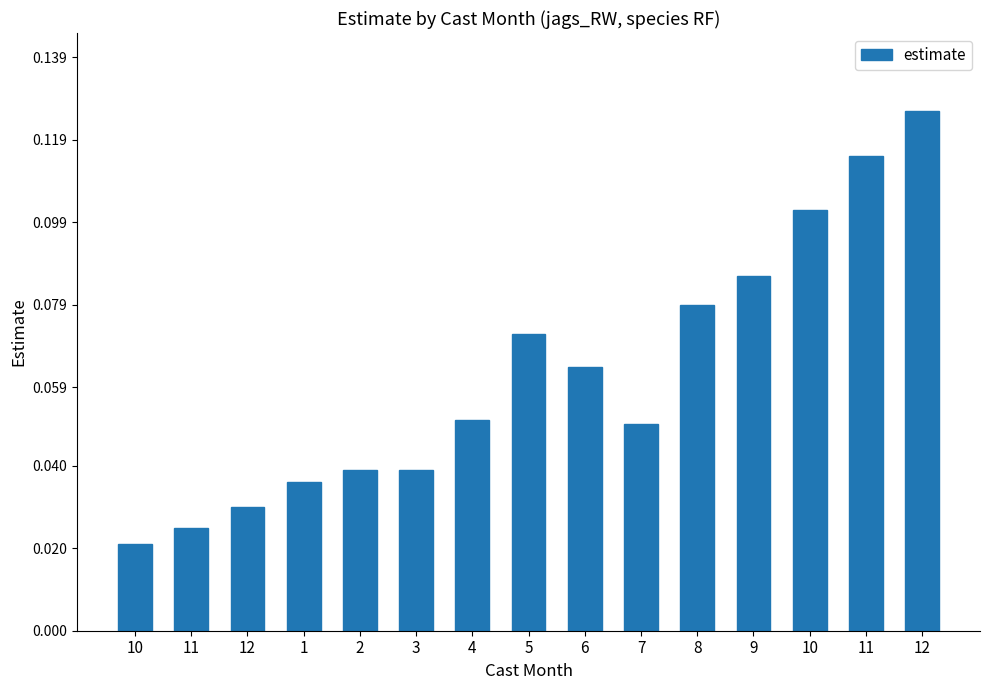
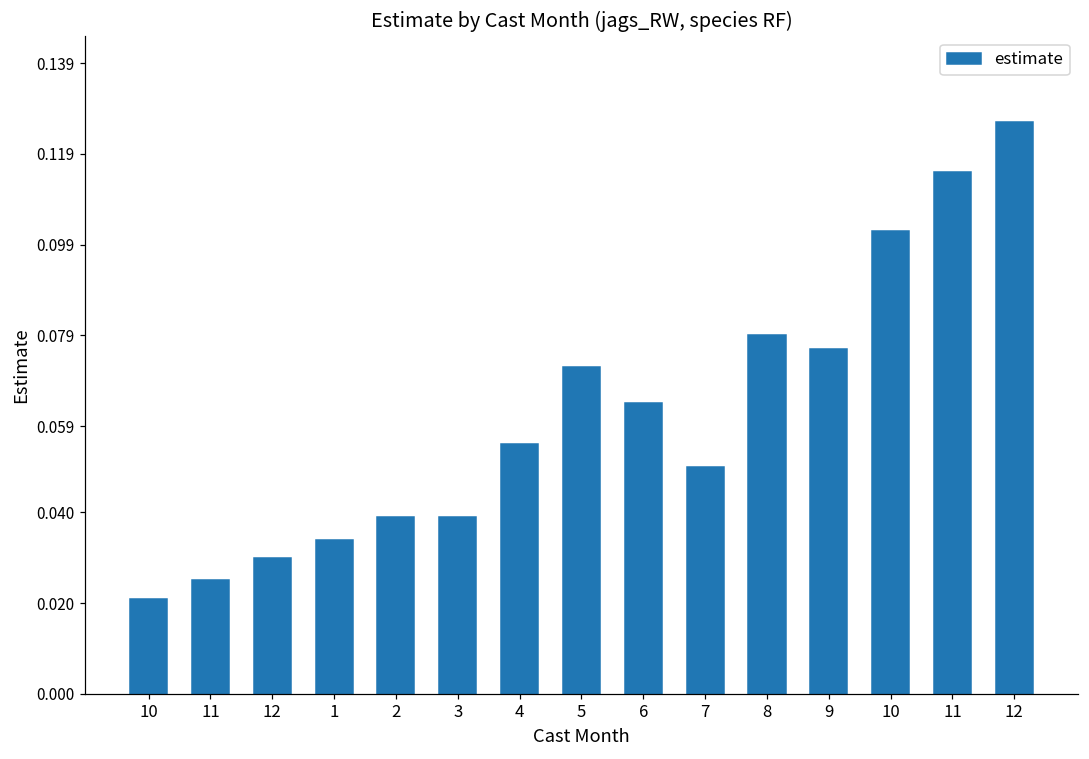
  {
-   "1": 0.036,
+   "1": 0.034,
    "2": 0.039,
    "3": 0.039,
-   "4": 0.051,
+   "4": 0.055,
    "5": 0.072,
    "6": 0.064,
    "7": 0.050,
    "8": 0.079,
-   "9": 0.086
+   "9": 0.076
  }
